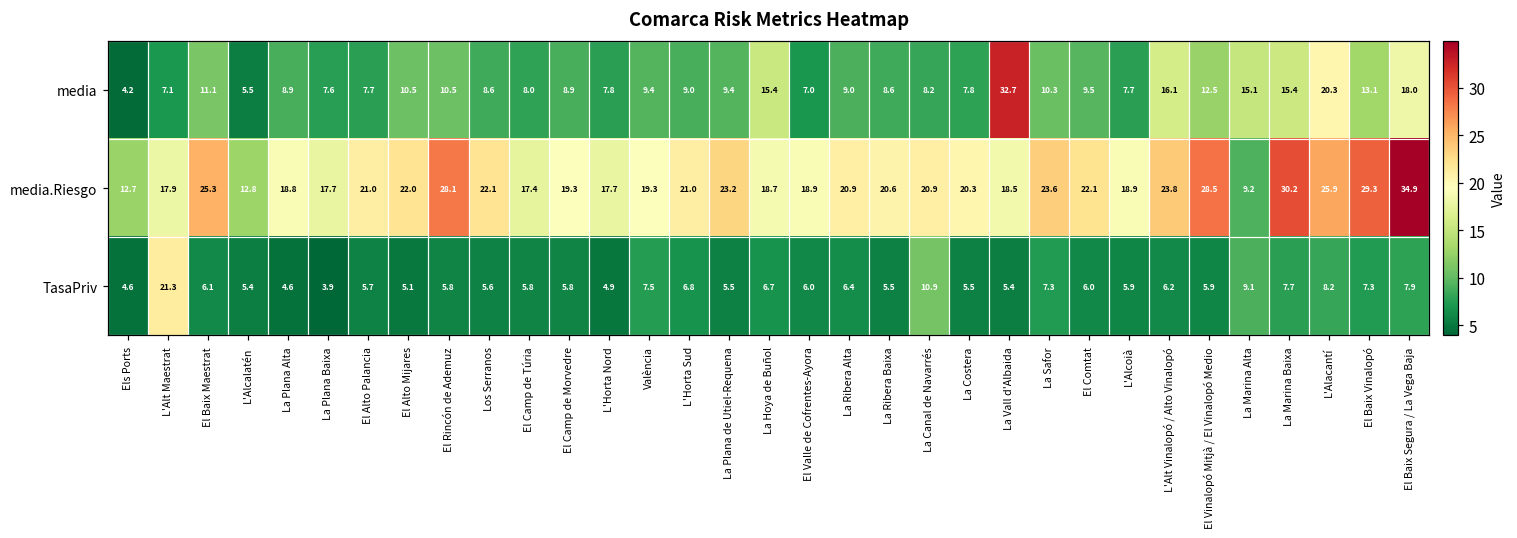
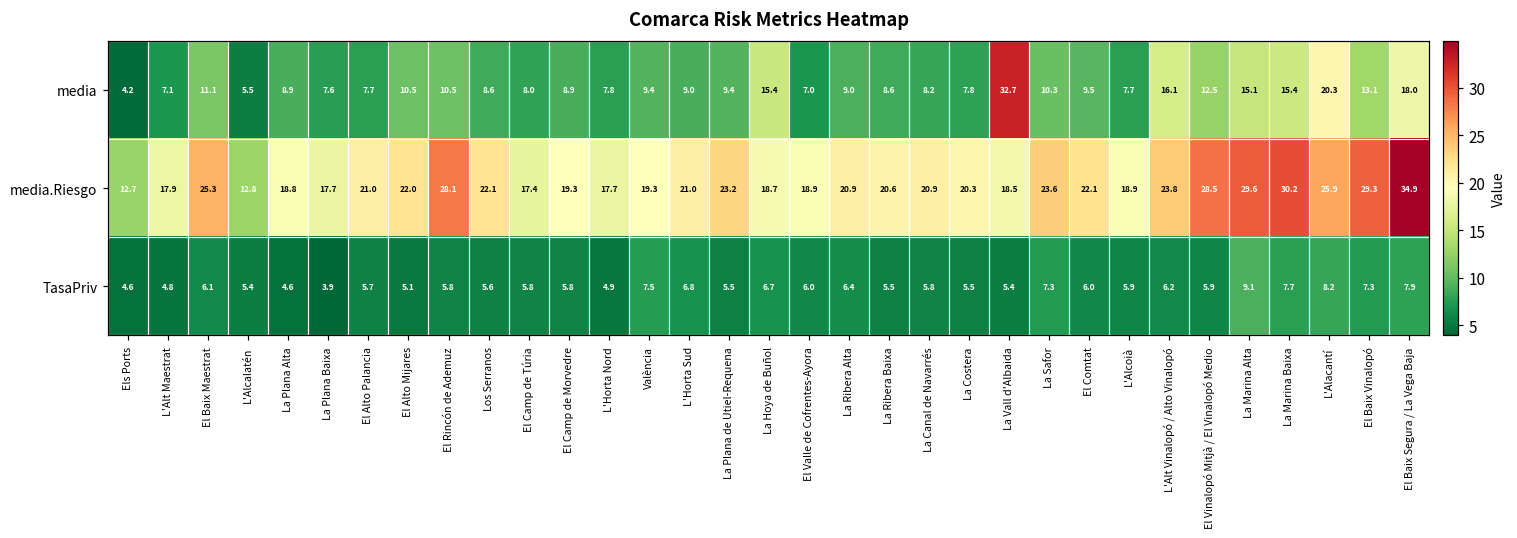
  {
    "media": {
      "Els Ports": 4.2,
      "L'Alt Maestrat": 7.1,
      "El Baix Maestrat": 11.1,
      "L'Alcalatén": 5.5,
      "La Plana Alta": 8.9,
      "La Plana Baixa": 7.6,
      "El Alto Palancia": 7.7,
      "El Alto Mijares": 10.5,
      "El Rincón de Ademuz": 10.5,
      "Los Serranos": 8.6,
      "El Camp de Túria": 8.0,
      "El Camp de Morvedre": 8.9,
      "L'Horta Nord": 7.8,
      "València": 9.4,
      "L'Horta Sud": 9.0,
      "La Plana de Utiel-Requena": 9.4,
      "La Hoya de Buñol": 15.4,
      "El Valle de Cofrentes-Ayora": 7.0,
      "La Ribera Alta": 9.0,
      "La Ribera Baixa": 8.6,
      "La Canal de Navarrés": 8.2,
      "La Costera": 7.8,
      "La Vall d'Albaida": 32.7,
      "La Safor": 10.3,
      "El Comtat": 9.5,
      "L'Alcoià": 7.7,
      "L'Alt Vinalopó / Alto Vinalopó": 16.1,
      "El Vinalopó Mitjà / El Vinalopó Medio": 12.5,
      "La Marina Alta": 15.1,
      "La Marina Baixa": 15.4,
      "L'Alacantí": 20.3,
      "El Baix Vinalopó": 13.1,
      "El Baix Segura / La Vega Baja": 18.0
    },
    "media.Riesgo": {
      "Els Ports": 12.7,
      "L'Alt Maestrat": 17.9,
      "El Baix Maestrat": 25.3,
      "L'Alcalatén": 12.8,
      "La Plana Alta": 18.8,
      "La Plana Baixa": 17.7,
      "El Alto Palancia": 21.0,
      "El Alto Mijares": 22.0,
      "El Rincón de Ademuz": 28.1,
      "Los Serranos": 22.1,
      "El Camp de Túria": 17.4,
      "El Camp de Morvedre": 19.3,
      "L'Horta Nord": 17.7,
      "València": 19.3,
      "L'Horta Sud": 21.0,
      "La Plana de Utiel-Requena": 23.2,
      "La Hoya de Buñol": 18.7,
      "El Valle de Cofrentes-Ayora": 18.9,
      "La Ribera Alta": 20.9,
      "La Ribera Baixa": 20.6,
      "La Canal de Navarrés": 20.9,
      "La Costera": 20.3,
      "La Vall d'Albaida": 18.5,
      "La Safor": 23.6,
      "El Comtat": 22.1,
      "L'Alcoià": 18.9,
      "L'Alt Vinalopó / Alto Vinalopó": 23.8,
      "El Vinalopó Mitjà / El Vinalopó Medio": 28.5,
-     "La Marina Alta": 9.2,
+     "La Marina Alta": 29.6,
      "La Marina Baixa": 30.2,
      "L'Alacantí": 25.9,
      "El Baix Vinalopó": 29.3,
      "El Baix Segura / La Vega Baja": 34.9
    },
    "TasaPriv": {
      "Els Ports": 4.6,
-     "L'Alt Maestrat": 21.3,
+     "L'Alt Maestrat": 4.8,
      "El Baix Maestrat": 6.1,
      "L'Alcalatén": 5.4,
      "La Plana Alta": 4.6,
      "La Plana Baixa": 3.9,
      "El Alto Palancia": 5.7,
      "El Alto Mijares": 5.1,
      "El Rincón de Ademuz": 5.8,
      "Los Serranos": 5.6,
      "El Camp de Túria": 5.8,
      "El Camp de Morvedre": 5.8,
      "L'Horta Nord": 4.9,
      "València": 7.5,
      "L'Horta Sud": 6.8,
      "La Plana de Utiel-Requena": 5.5,
      "La Hoya de Buñol": 6.7,
      "El Valle de Cofrentes-Ayora": 6.0,
      "La Ribera Alta": 6.4,
      "La Ribera Baixa": 5.5,
-     "La Canal de Navarrés": 10.9,
+     "La Canal de Navarrés": 5.8,
      "La Costera": 5.5,
      "La Vall d'Albaida": 5.4,
      "La Safor": 7.3,
      "El Comtat": 6.0,
      "L'Alcoià": 5.9,
      "L'Alt Vinalopó / Alto Vinalopó": 6.2,
      "El Vinalopó Mitjà / El Vinalopó Medio": 5.9,
      "La Marina Alta": 9.1,
      "La Marina Baixa": 7.7,
      "L'Alacantí": 8.2,
      "El Baix Vinalopó": 7.3,
      "El Baix Segura / La Vega Baja": 7.9
    }
  }
